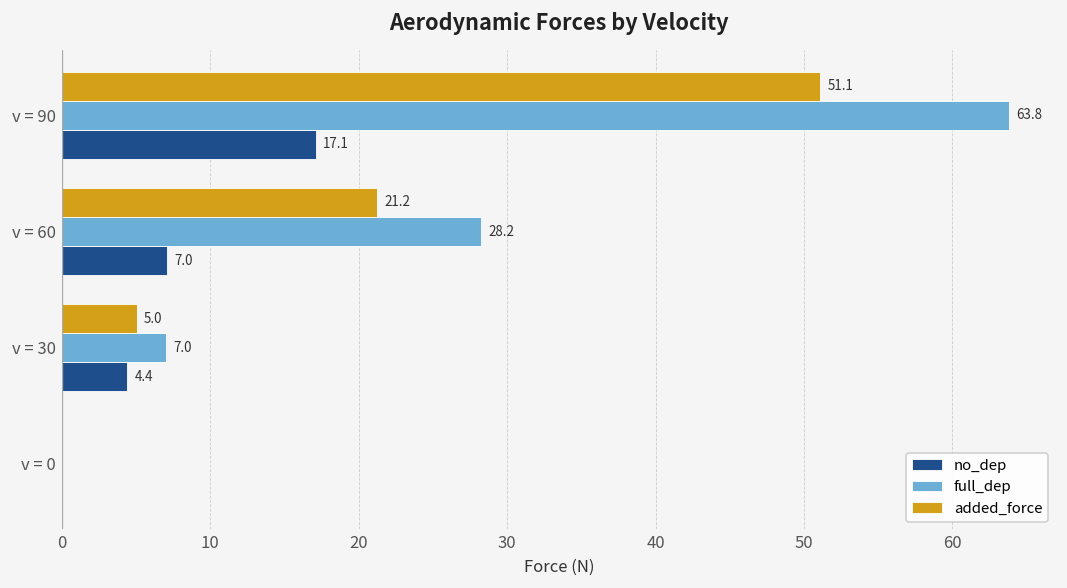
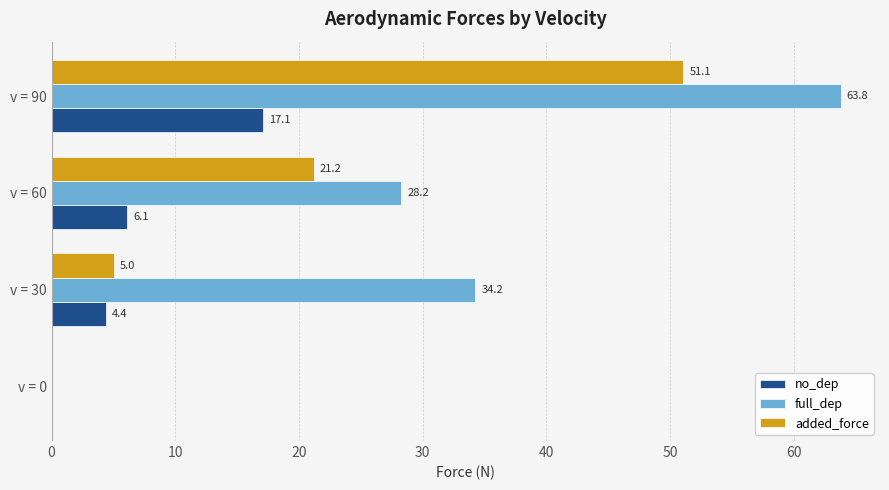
  {
    "no_dep": {
      "v = 90": 17.1,
-     "v = 60": 7.0,
+     "v = 60": 6.1,
      "v = 30": 4.4
    },
    "full_dep": {
      "v = 90": 63.8,
      "v = 60": 28.2,
-     "v = 30": 7.0
+     "v = 30": 34.2
    },
    "added_force": {
      "v = 90": 51.1,
      "v = 60": 21.2,
      "v = 30": 5.0
    }
  }
